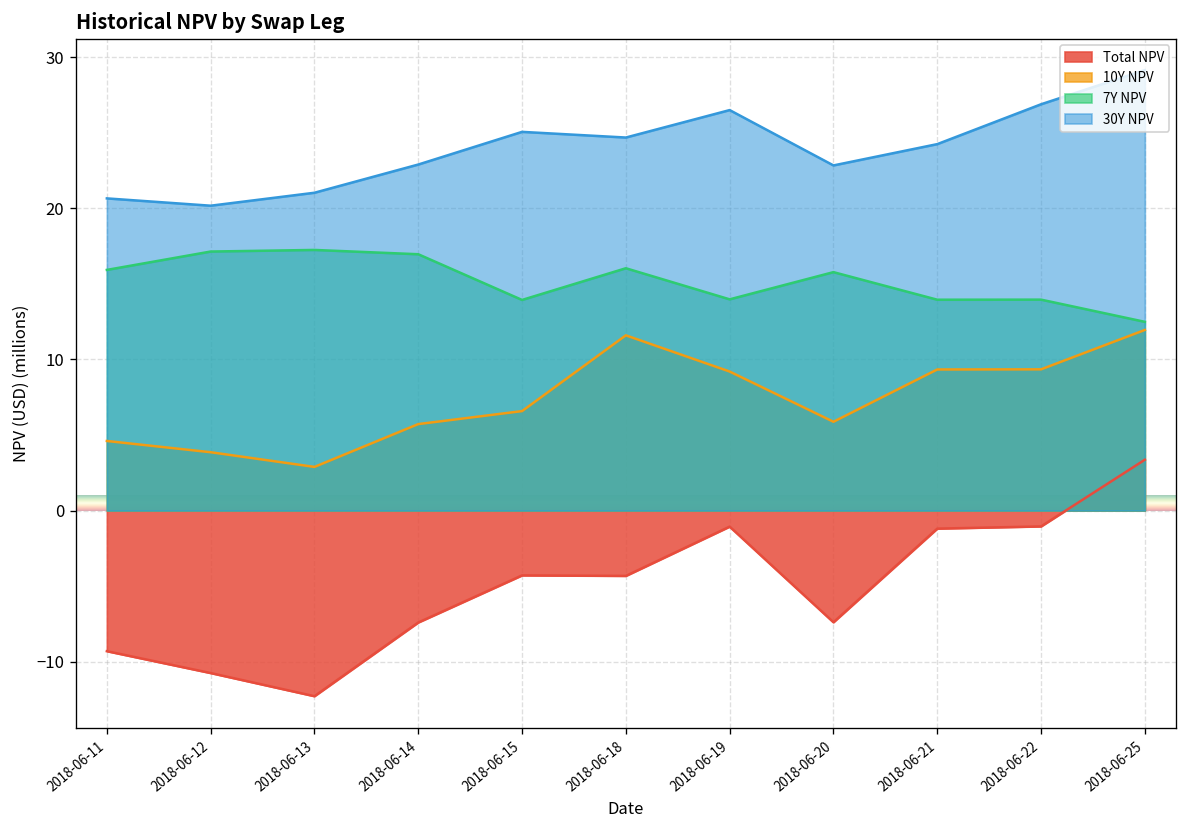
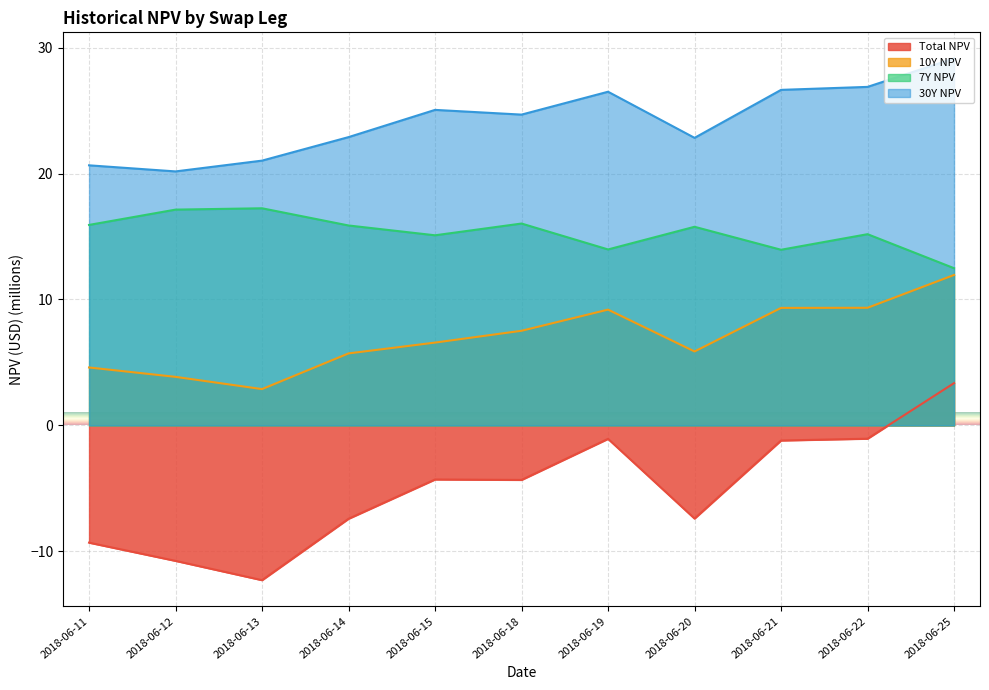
  {
    "10Y NPV": {
      "2018-06-11": 4.6,
      "2018-06-12": 3.9,
      "2018-06-13": 2.9,
      "2018-06-14": 5.7,
      "2018-06-15": 6.6,
-     "2018-06-18": 11.6,
+     "2018-06-18": 7.5,
      "2018-06-19": 9.2,
      "2018-06-20": 5.9,
      "2018-06-21": 9.3,
      "2018-06-22": 9.3,
      "2018-06-25": 11.9
    },
    "7Y NPV": {
      "2018-06-11": 15.9,
      "2018-06-12": 17.1,
      "2018-06-13": 17.2,
-     "2018-06-14": 17.0,
-     "2018-06-15": 13.9,
+     "2018-06-14": 15.9,
+     "2018-06-15": 15.1,
      "2018-06-18": 16.0,
      "2018-06-19": 14.0,
      "2018-06-20": 15.8,
      "2018-06-21": 13.9,
-     "2018-06-22": 14.0,
+     "2018-06-22": 15.2,
      "2018-06-25": 12.5
    },
    "30Y NPV": {
      "2018-06-11": 20.7,
      "2018-06-12": 20.2,
      "2018-06-13": 21.0,
      "2018-06-14": 22.9,
      "2018-06-15": 25.1,
      "2018-06-18": 24.7,
      "2018-06-19": 26.5,
      "2018-06-20": 22.8,
-     "2018-06-21": 24.2,
+     "2018-06-21": 26.6,
      "2018-06-22": 26.9
    }
  }
